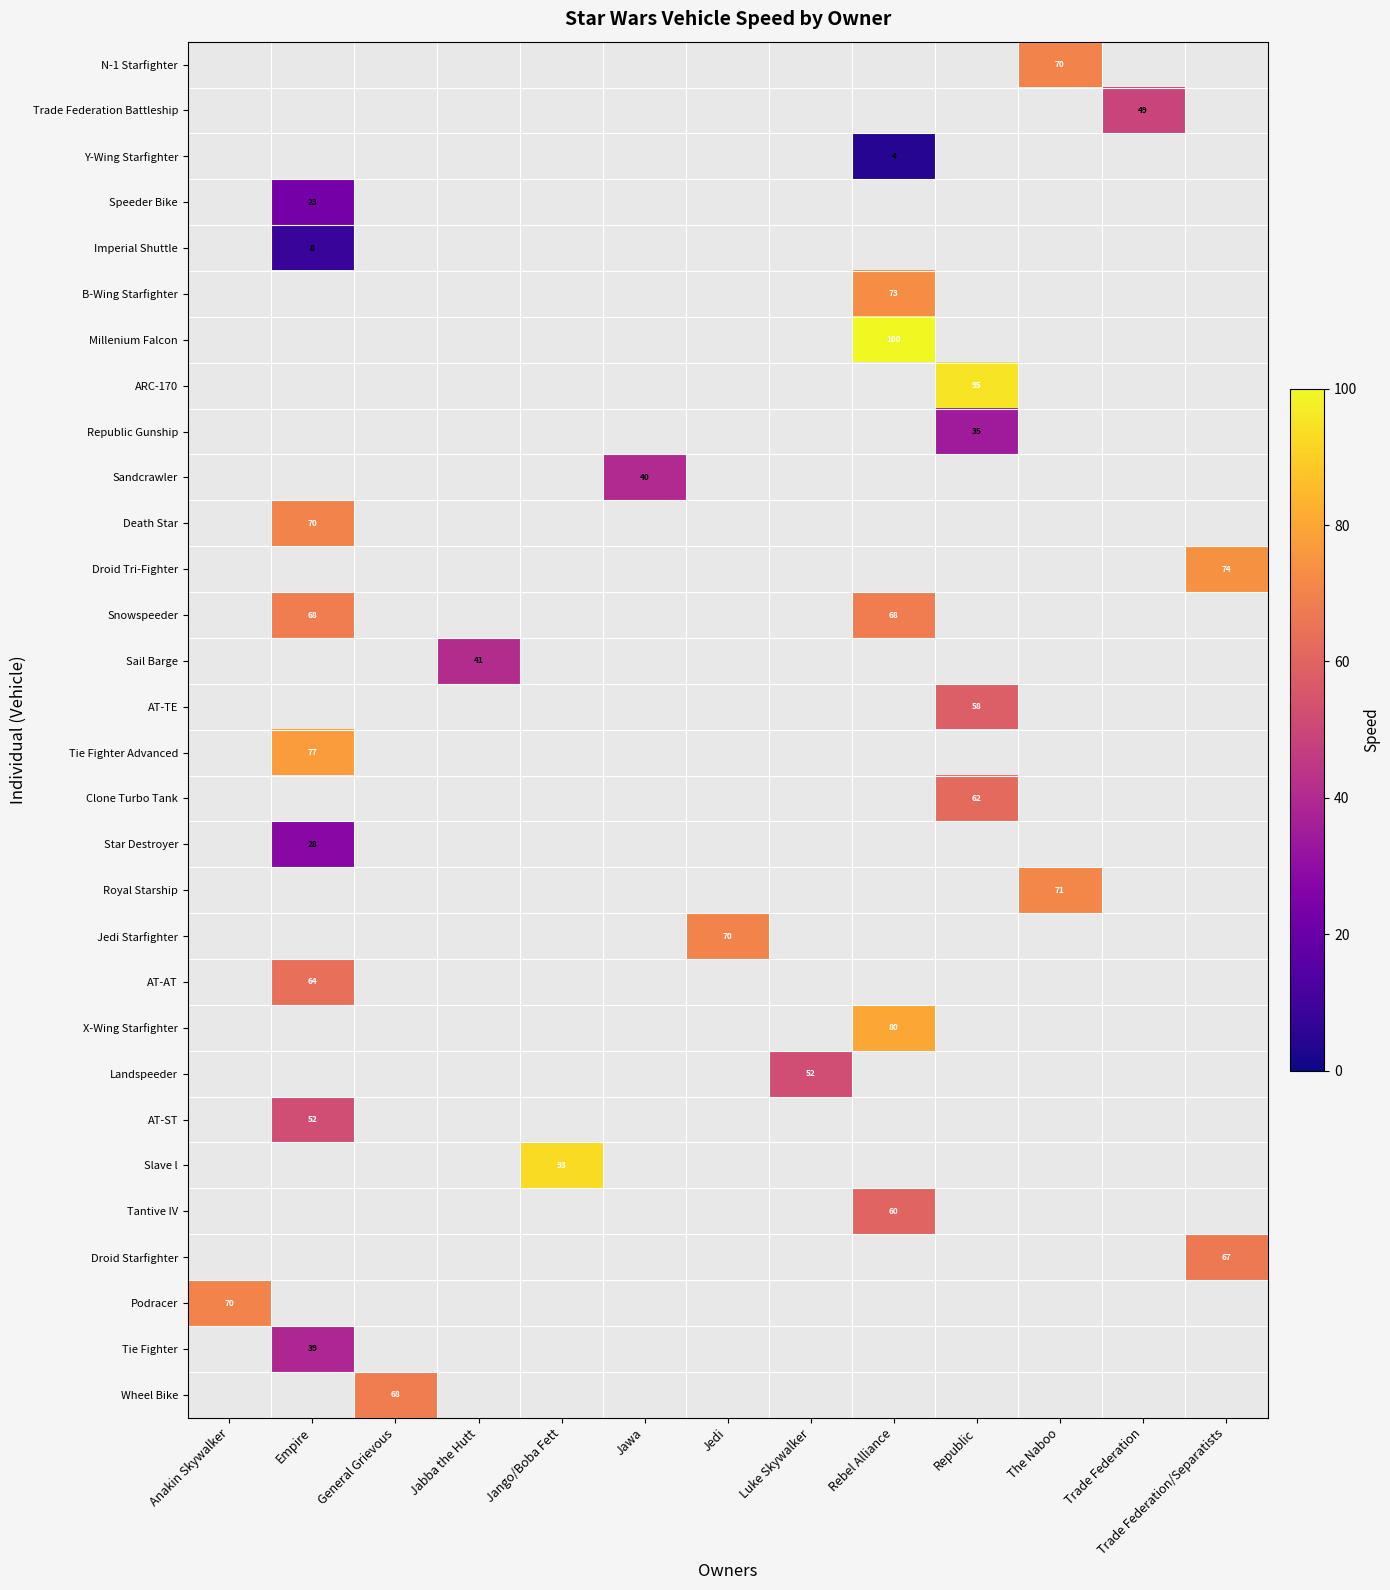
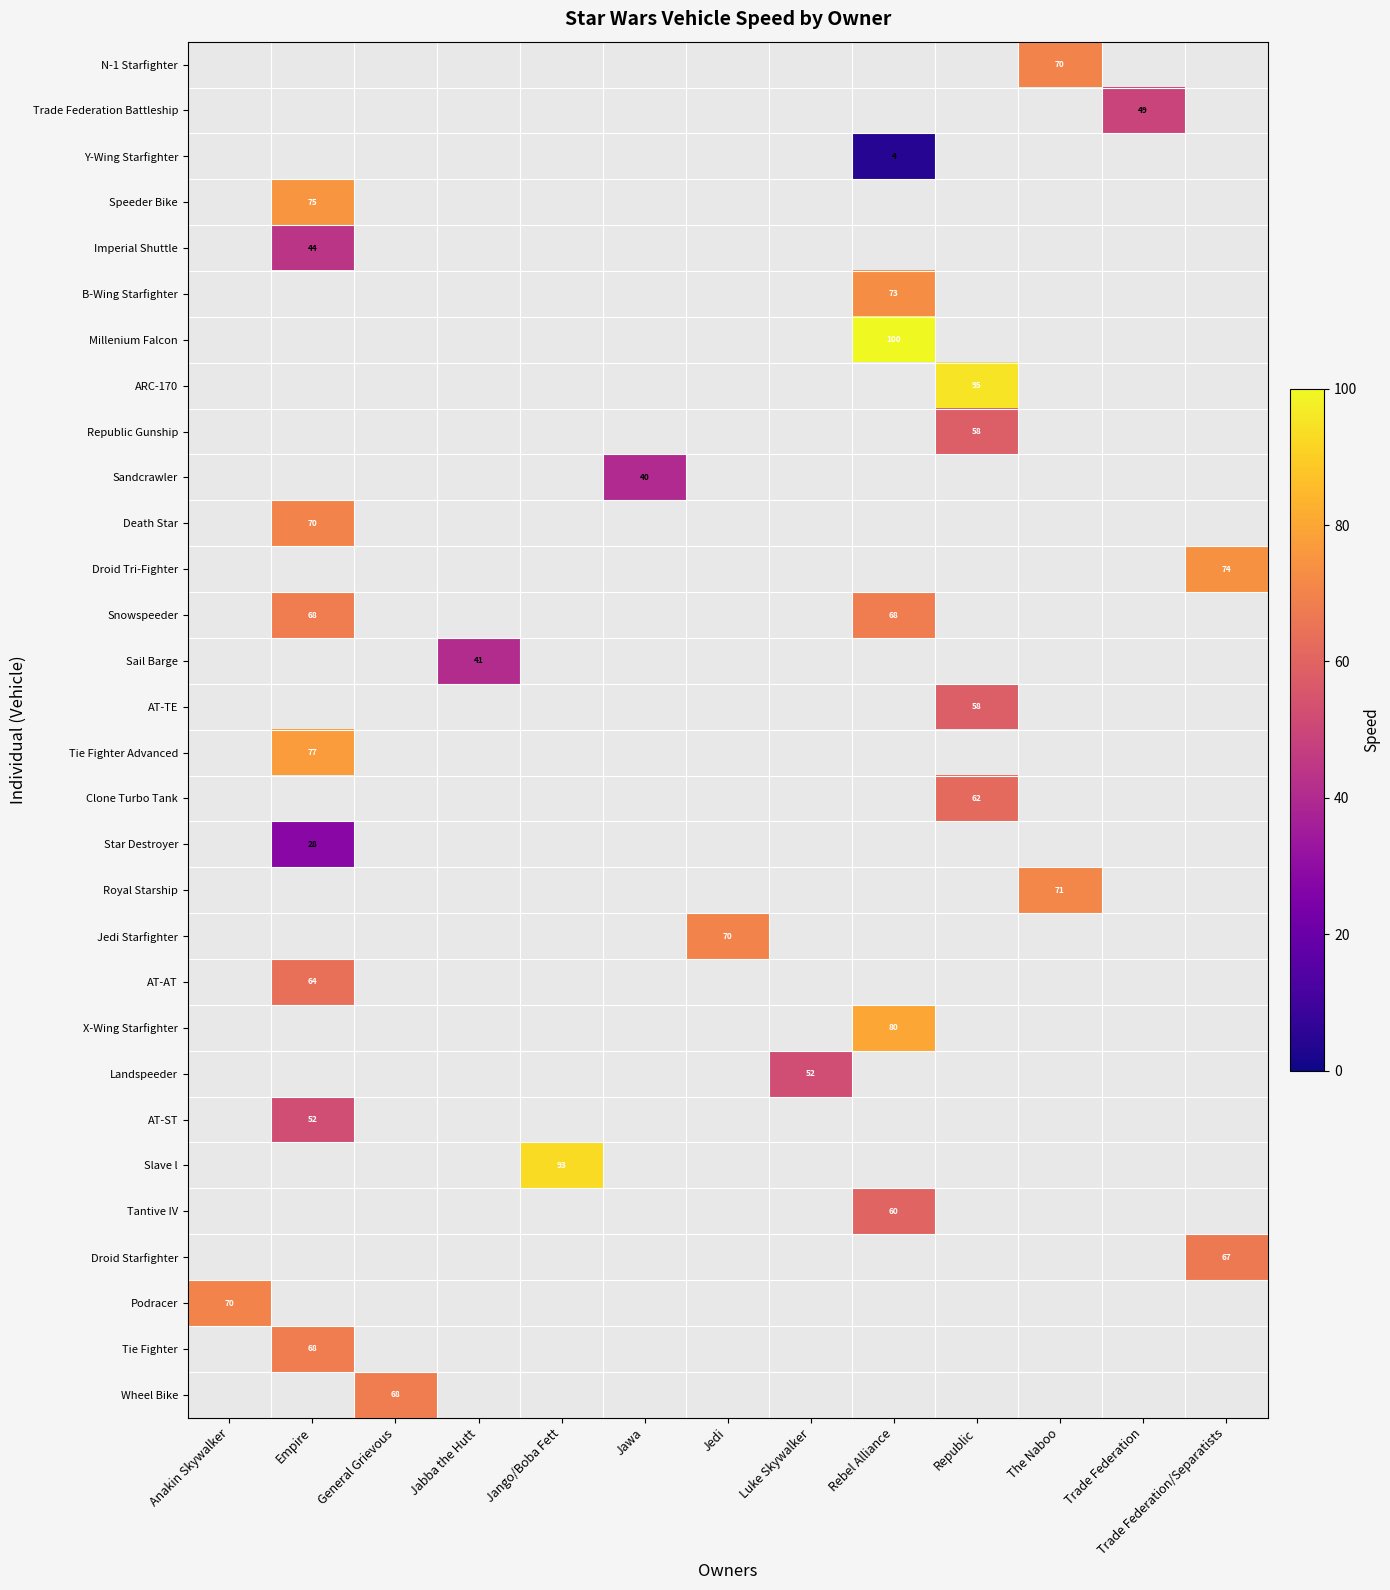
  {
    "N-1 Starfighter": {
      "The Naboo": 70
    },
    "Trade Federation Battleship": {
      "Trade Federation": 49
    },
    "Y-Wing Starfighter": {
      "Rebel Alliance": 4
    },
    "Speeder Bike": {
-     "Empire": 23
+     "Empire": 75
    },
    "Imperial Shuttle": {
-     "Empire": 8
+     "Empire": 44
    },
    "B-Wing Starfighter": {
      "Rebel Alliance": 73
    },
    "Millenium Falcon": {
      "Rebel Alliance": 100
    },
    "ARC-170": {
      "Republic": 95
    },
    "Republic Gunship": {
-     "Republic": 35
+     "Republic": 58
    },
    "Sandcrawler": {
      "Jawa": 40
    },
    "Death Star": {
      "Empire": 70
    },
    "Droid Tri-Fighter": {
      "Trade Federation/Separatists": 74
    },
    "Snowspeeder": {
      "Empire": 68,
      "Rebel Alliance": 68
    },
    "Sail Barge": {
      "Jabba the Hutt": 41
    },
    "AT-TE": {
      "Republic": 58
    },
    "Tie Fighter Advanced": {
      "Empire": 77
    },
    "Clone Turbo Tank": {
      "Republic": 62
    },
    "Star Destroyer": {
      "Empire": 28
    },
    "Royal Starship": {
      "The Naboo": 71
    },
    "Jedi Starfighter": {
      "Jedi": 70
    },
    "AT-AT": {
      "Empire": 64
    },
    "X-Wing Starfighter": {
      "Rebel Alliance": 80
    },
    "Landspeeder": {
      "Luke Skywalker": 52
    },
    "AT-ST": {
      "Empire": 52
    },
    "Slave l": {
      "Jango/Boba Fett": 93
    },
    "Tantive IV": {
      "Rebel Alliance": 60
    },
    "Droid Starfighter": {
      "Trade Federation/Separatists": 67
    },
    "Podracer": {
      "Anakin Skywalker": 70
    },
    "Tie Fighter": {
-     "Empire": 39
+     "Empire": 68
    },
    "Wheel Bike": {
      "General Grievous": 68
    }
  }
